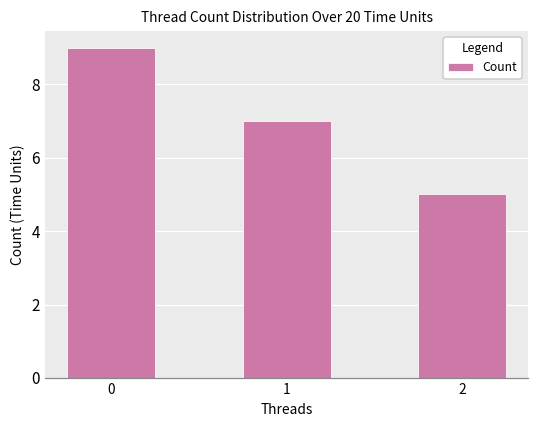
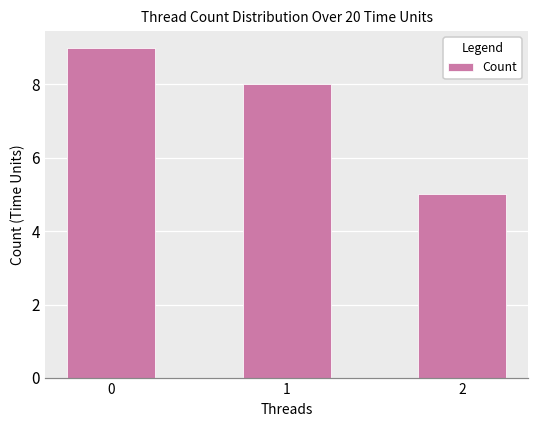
  {
    "0": 9,
-   "1": 7,
+   "1": 8,
    "2": 5
  }
